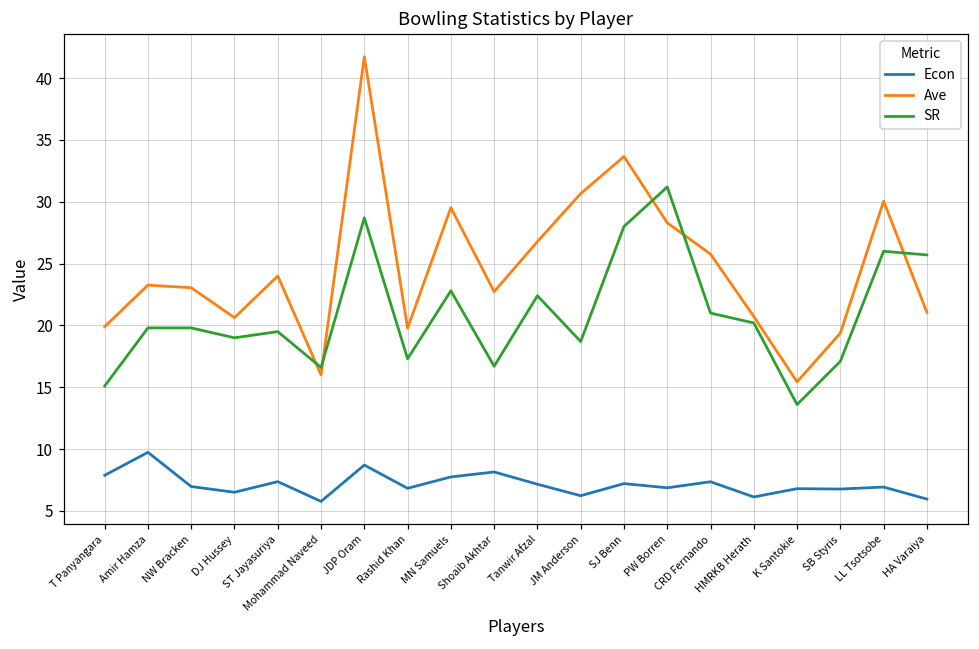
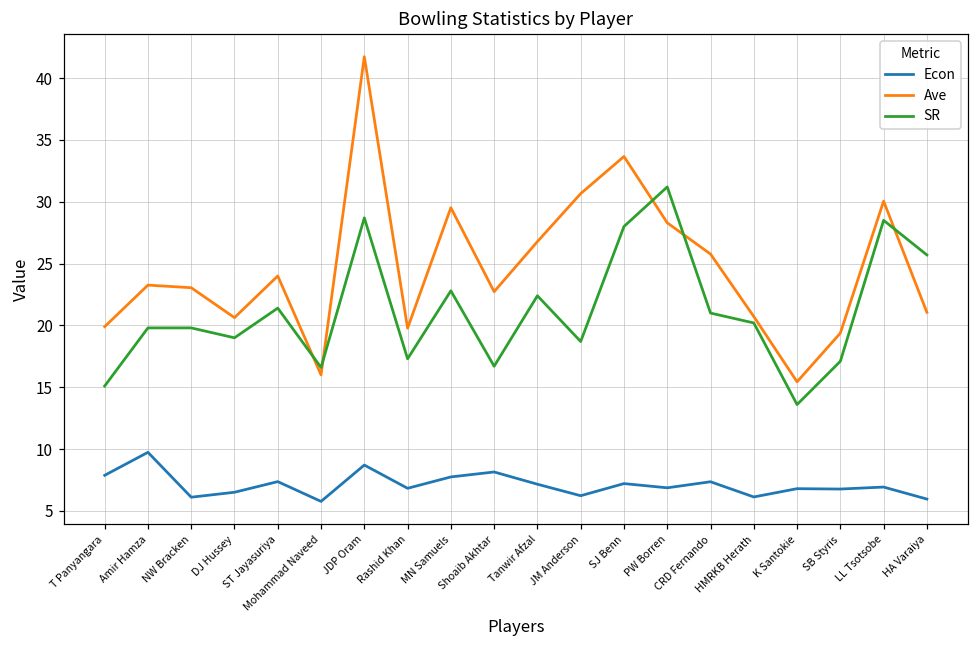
  {
    "Econ": {
      "T Panyangara": 7.9,
      "Amir Hamza": 9.7,
-     "NW Bracken": 7.0,
+     "NW Bracken": 6.1,
      "DJ Hussey": 6.5,
      "ST Jayasuriya": 7.4,
      "Mohammad Naveed": 5.8,
      "JDP Oram": 8.7,
      "Rashid Khan": 6.8,
      "MN Samuels": 7.8,
      "Shoaib Akhtar": 8.2,
      "Tanwir Afzal": 7.2,
      "JM Anderson": 6.2,
      "SJ Benn": 7.2,
      "PW Borren": 6.9,
      "CRD Fernando": 7.4,
      "HMRKB Herath": 6.1,
      "K Santokie": 6.8,
      "SB Styris": 6.8,
      "LL Tsotsobe": 6.9,
      "HA Varaiya": 6.0
    },
    "Ave": {
      "T Panyangara": 19.9,
      "Amir Hamza": 23.3,
      "NW Bracken": 23.1,
      "DJ Hussey": 20.6,
      "ST Jayasuriya": 24.0,
      "Mohammad Naveed": 16.0,
      "JDP Oram": 41.7,
      "Rashid Khan": 19.8,
      "MN Samuels": 29.5,
      "Shoaib Akhtar": 22.7,
      "Tanwir Afzal": 26.8,
      "JM Anderson": 30.7,
      "SJ Benn": 33.7,
      "PW Borren": 28.3,
      "CRD Fernando": 25.8,
      "HMRKB Herath": 20.7,
      "K Santokie": 15.4,
      "SB Styris": 19.4,
      "LL Tsotsobe": 30.1,
      "HA Varaiya": 21.1
    },
    "SR": {
      "T Panyangara": 15.1,
      "Amir Hamza": 19.8,
      "NW Bracken": 19.8,
      "DJ Hussey": 19.0,
-     "ST Jayasuriya": 19.5,
+     "ST Jayasuriya": 21.4,
      "Mohammad Naveed": 16.6,
      "JDP Oram": 28.7,
      "Rashid Khan": 17.3,
      "MN Samuels": 22.8,
      "Shoaib Akhtar": 16.7,
      "Tanwir Afzal": 22.4,
      "JM Anderson": 18.7,
      "SJ Benn": 28.0,
      "PW Borren": 31.2,
      "CRD Fernando": 21.0,
      "HMRKB Herath": 20.2,
      "K Santokie": 13.6,
      "SB Styris": 17.1,
-     "LL Tsotsobe": 26.0,
+     "LL Tsotsobe": 28.5,
      "HA Varaiya": 25.7
    }
  }
